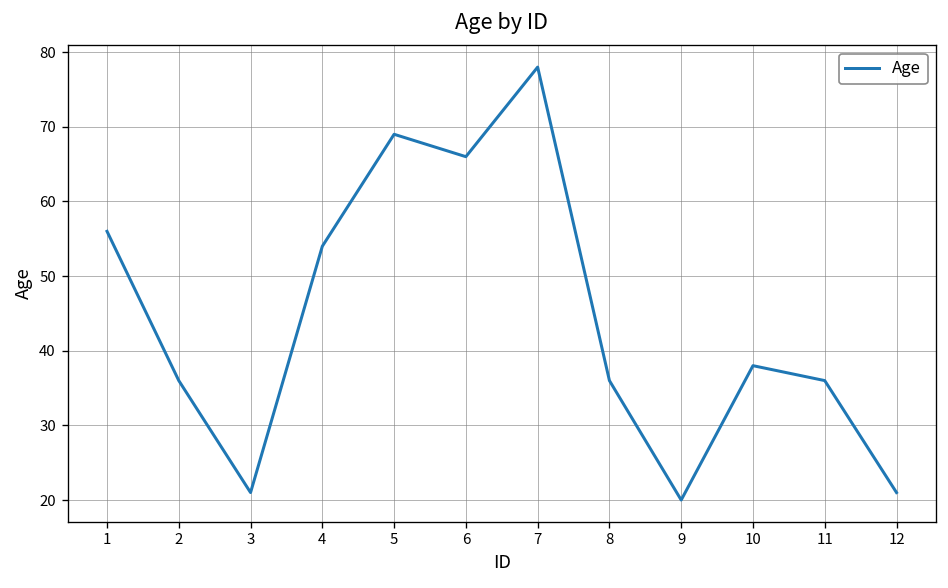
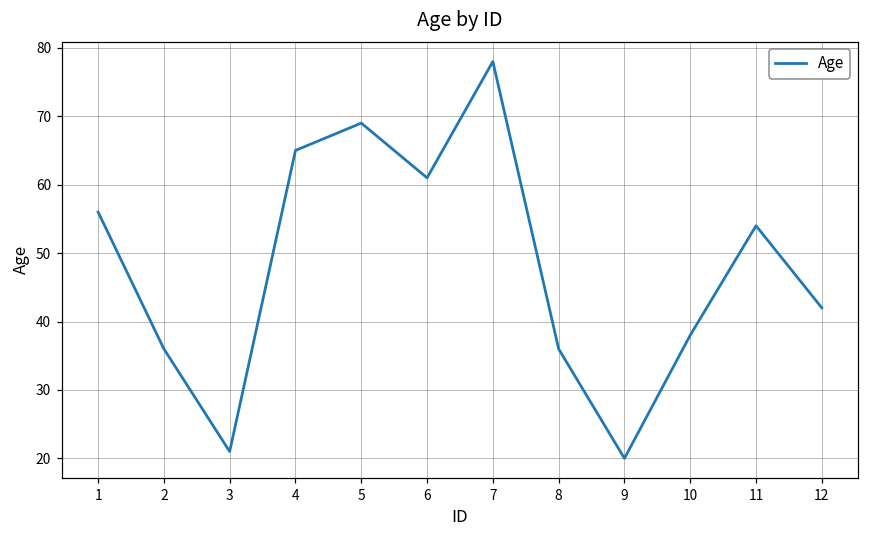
  {
    "1": 56,
    "2": 36,
    "3": 21,
-   "4": 54,
+   "4": 65,
    "5": 69,
-   "6": 66,
+   "6": 61,
    "7": 78,
    "8": 36,
    "9": 20,
    "10": 38,
-   "11": 36,
-   "12": 21
+   "11": 54,
+   "12": 42
  }
